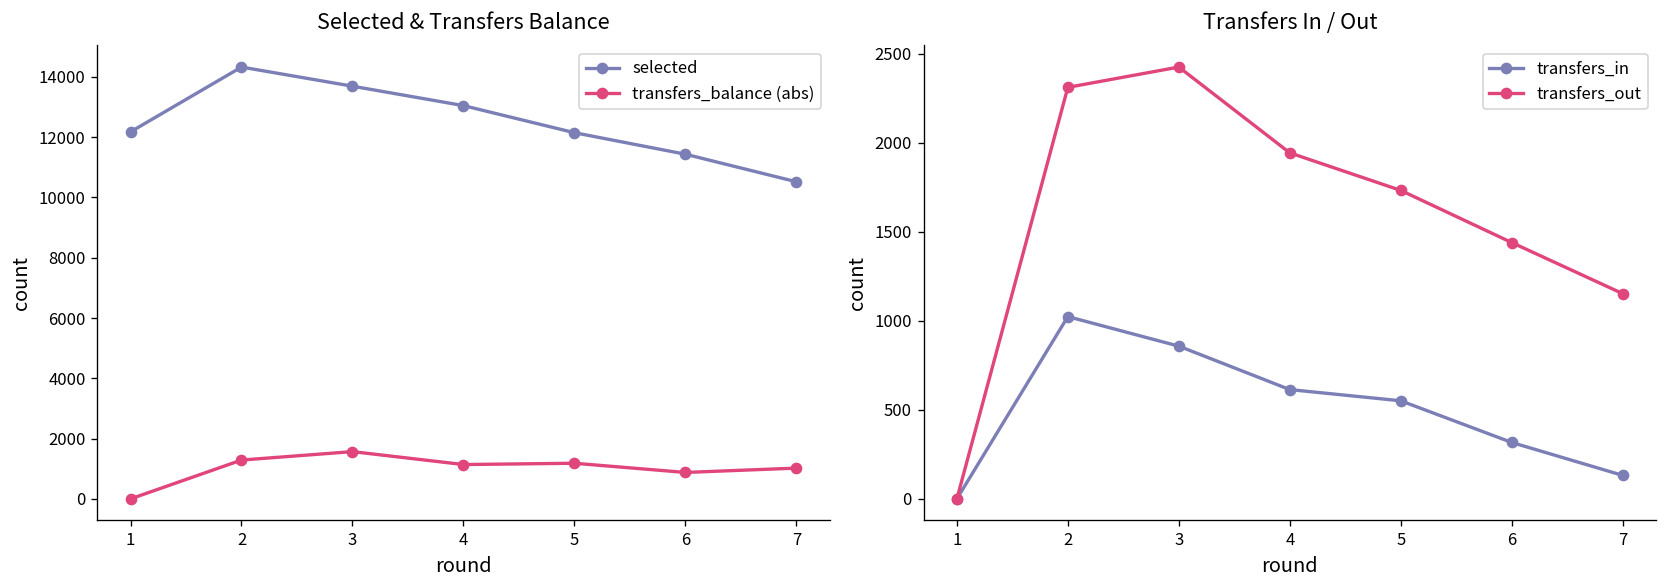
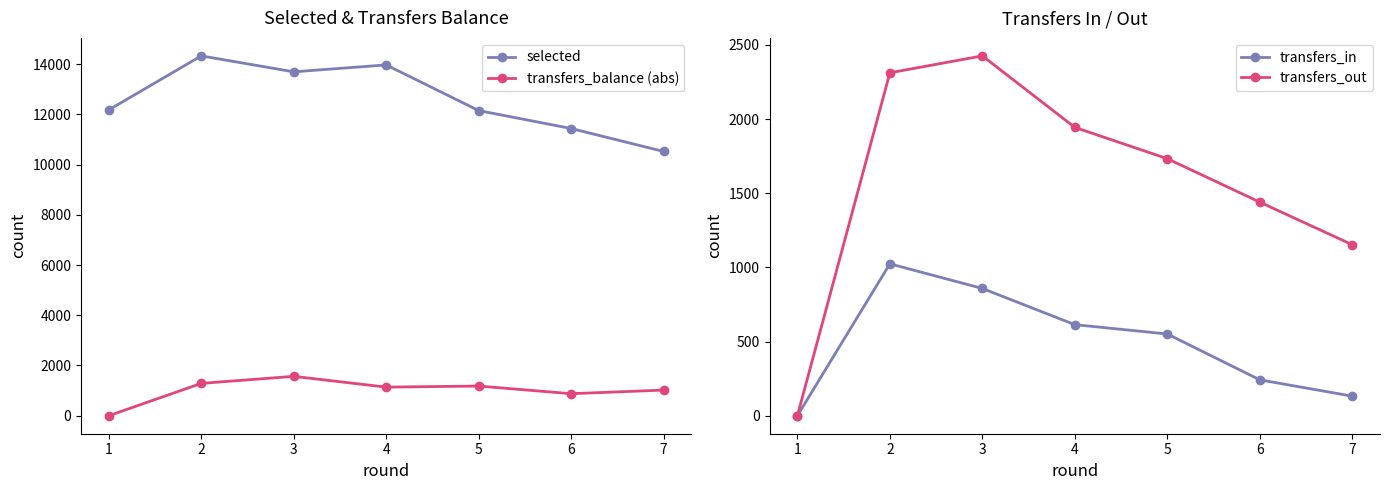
  {
    "Selected & Transfers Balance": {
      "selected": {
        "1": 12200,
        "2": 14300,
        "3": 13700,
-       "4": 13000,
+       "4": 14000,
        "5": 12200,
        "6": 11400,
        "7": 10500
      },
      "transfers_balance (abs)": {
        "1": 0,
        "2": 1300,
        "3": 1600,
        "4": 1100,
        "5": 1200,
        "6": 900,
        "7": 1000
      }
    },
    "Transfers In / Out": {
      "transfers_in": {
        "2": 1020,
        "3": 860,
        "4": 610,
        "5": 550,
-       "6": 320,
+       "6": 240,
        "7": 130
      },
      "transfers_out": {
        "2": 2310,
        "3": 2430,
        "4": 1940,
        "5": 1730,
        "6": 1440,
        "7": 1150
      }
    }
  }
